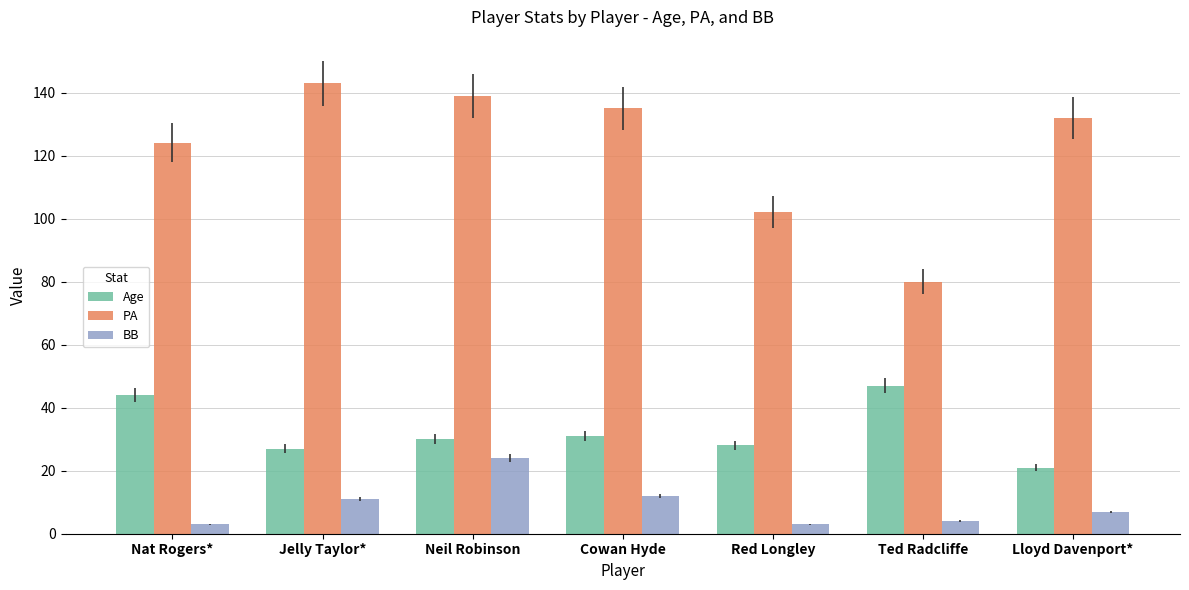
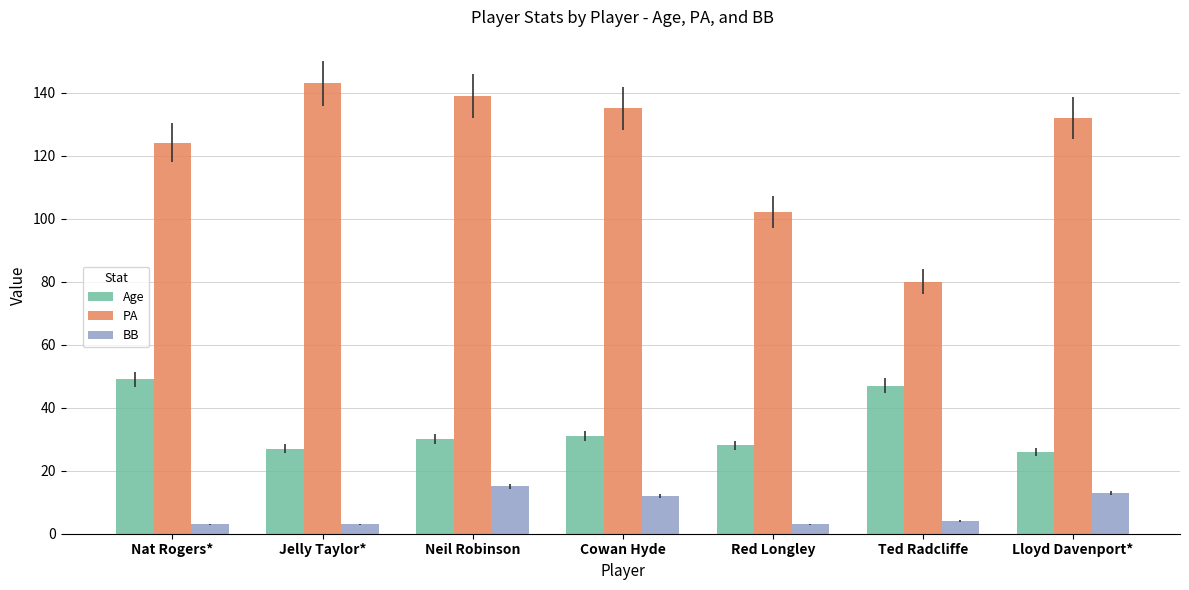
  {
    "Age": {
-     "Nat Rogers*": 44,
+     "Nat Rogers*": 49,
      "Jelly Taylor*": 27,
      "Neil Robinson": 30,
      "Cowan Hyde": 31,
      "Red Longley": 28,
      "Ted Radcliffe": 47,
-     "Lloyd Davenport*": 21
+     "Lloyd Davenport*": 26
    },
    "PA": {
      "Nat Rogers*": 124,
      "Jelly Taylor*": 143,
      "Neil Robinson": 139,
      "Cowan Hyde": 135,
      "Red Longley": 102,
      "Ted Radcliffe": 80,
      "Lloyd Davenport*": 132
    },
    "BB": {
      "Nat Rogers*": 3,
-     "Jelly Taylor*": 11,
-     "Neil Robinson": 24,
+     "Jelly Taylor*": 3,
+     "Neil Robinson": 15,
      "Cowan Hyde": 12,
      "Red Longley": 3,
      "Ted Radcliffe": 4,
-     "Lloyd Davenport*": 7
+     "Lloyd Davenport*": 13
    }
  }
